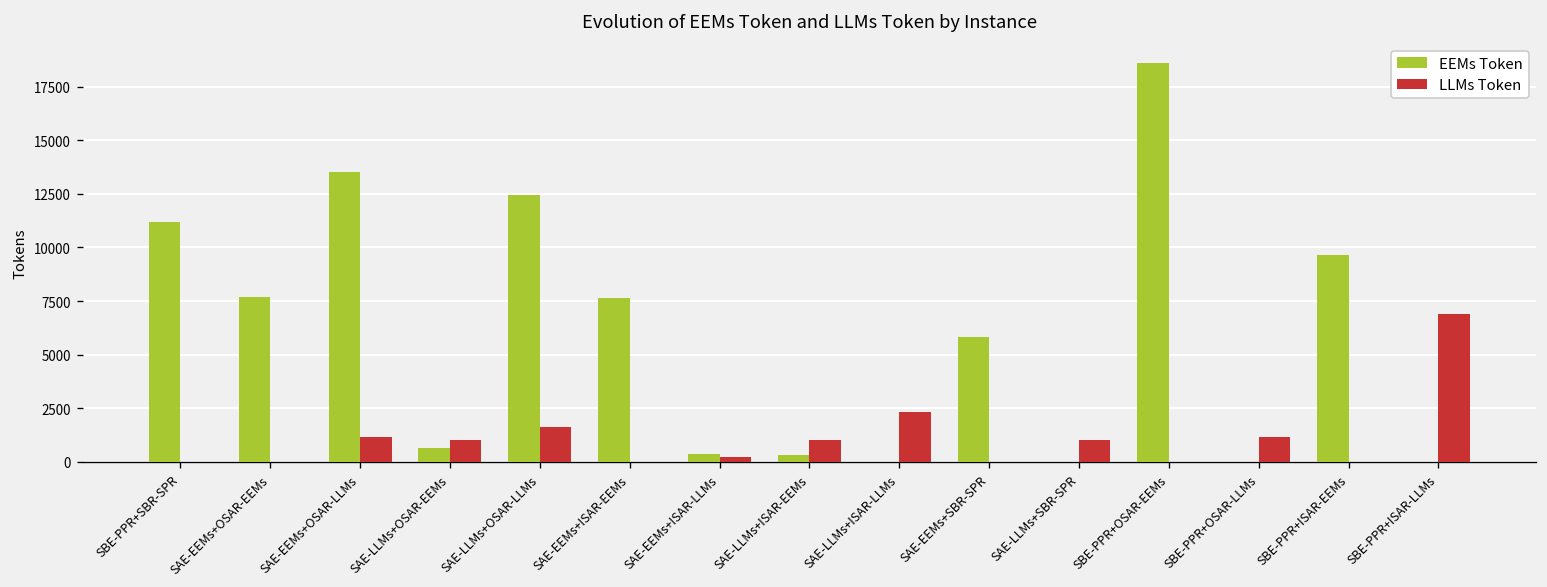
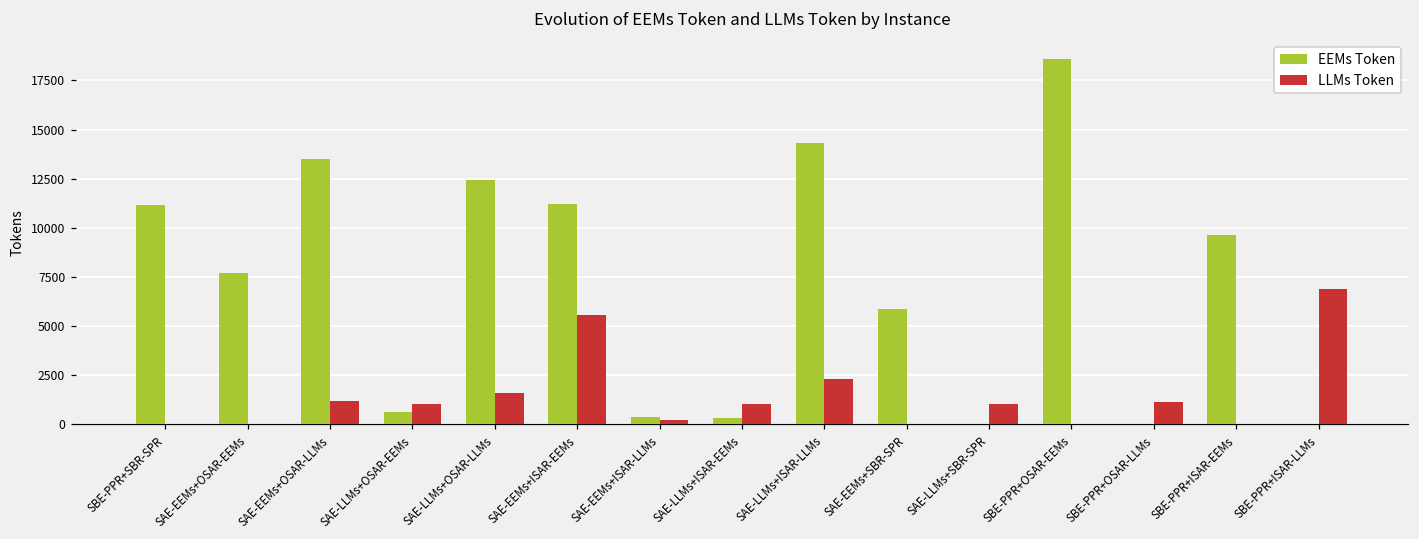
  {
    "EEMs Token": {
      "SBE-PPR+SBR-SPR": 11200,
      "SAE-EEMs+OSAR-EEMs": 7700,
      "SAE-EEMs+OSAR-LLMs": 13500,
      "SAE-LLMs+OSAR-EEMs": 600,
      "SAE-LLMs+OSAR-LLMs": 12400,
-     "SAE-EEMs+ISAR-EEMs": 7700,
+     "SAE-EEMs+ISAR-EEMs": 11200,
      "SAE-EEMs+ISAR-LLMs": 400,
      "SAE-LLMs+ISAR-EEMs": 300,
-     "SAE-LLMs+ISAR-LLMs": 0,
+     "SAE-LLMs+ISAR-LLMs": 14300,
      "SAE-EEMs+SBR-SPR": 5800,
      "SAE-LLMs+SBR-SPR": 0,
      "SBE-PPR+OSAR-EEMs": 18600,
      "SBE-PPR+OSAR-LLMs": 0,
      "SBE-PPR+ISAR-EEMs": 9700,
      "SBE-PPR+ISAR-LLMs": 0
    },
    "LLMs Token": {
      "SBE-PPR+SBR-SPR": 0,
      "SAE-EEMs+OSAR-EEMs": 0,
      "SAE-EEMs+OSAR-LLMs": 1200,
      "SAE-LLMs+OSAR-EEMs": 1000,
      "SAE-LLMs+OSAR-LLMs": 1600,
-     "SAE-EEMs+ISAR-EEMs": 0,
+     "SAE-EEMs+ISAR-EEMs": 5600,
      "SAE-EEMs+ISAR-LLMs": 200,
      "SAE-LLMs+ISAR-EEMs": 1000,
      "SAE-LLMs+ISAR-LLMs": 2300,
      "SAE-EEMs+SBR-SPR": 0,
      "SAE-LLMs+SBR-SPR": 1000,
      "SBE-PPR+OSAR-EEMs": 0,
      "SBE-PPR+OSAR-LLMs": 1200,
      "SBE-PPR+ISAR-EEMs": 0,
      "SBE-PPR+ISAR-LLMs": 6900
    }
  }
